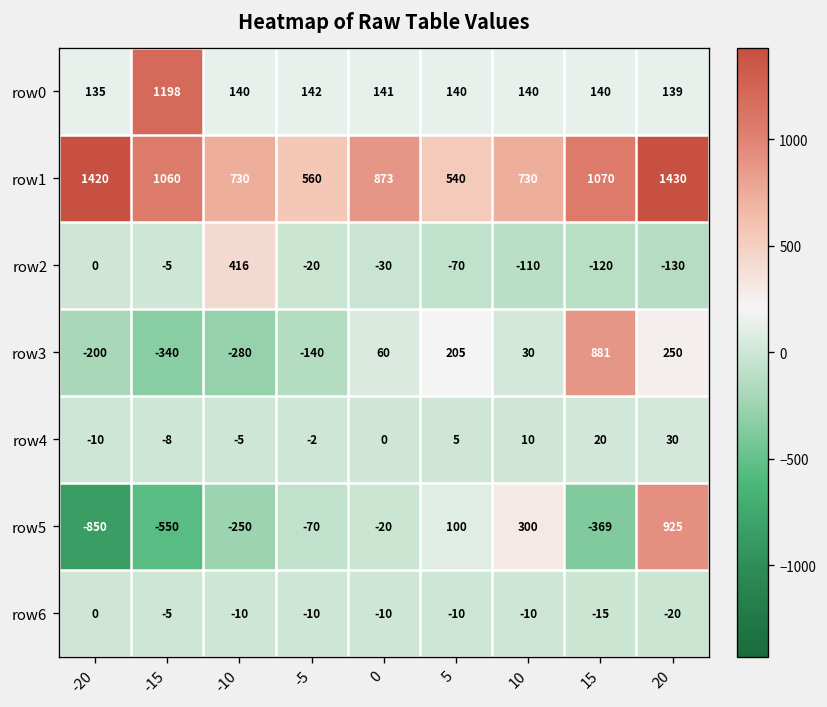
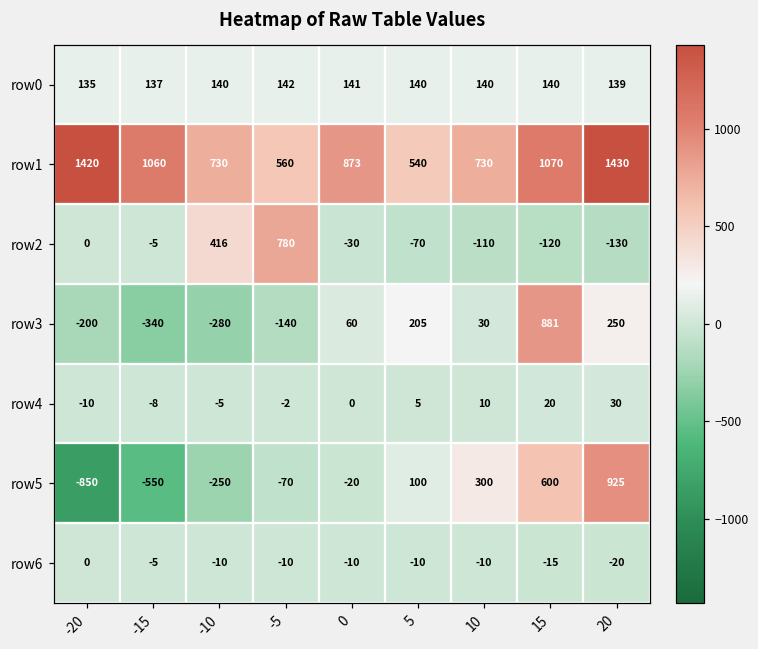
  {
    "row0": {
      "-20": 135,
-     "-15": 1198,
+     "-15": 137,
      "-10": 140,
      "-5": 142,
      "0": 141,
      "5": 140,
      "10": 140,
      "15": 140,
      "20": 139
    },
    "row1": {
      "-20": 1420,
      "-15": 1060,
      "-10": 730,
      "-5": 560,
      "0": 873,
      "5": 540,
      "10": 730,
      "15": 1070,
      "20": 1430
    },
    "row2": {
      "-20": 0,
      "-15": -5,
      "-10": 416,
-     "-5": -20,
+     "-5": 780,
      "0": -30,
      "5": -70,
      "10": -110,
      "15": -120,
      "20": -130
    },
    "row3": {
      "-20": -200,
      "-15": -340,
      "-10": -280,
      "-5": -140,
      "0": 60,
      "5": 205,
      "10": 30,
      "15": 881,
      "20": 250
    },
    "row4": {
      "-20": -10,
      "-15": -8,
      "-10": -5,
      "-5": -2,
      "0": 0,
      "5": 5,
      "10": 10,
      "15": 20,
      "20": 30
    },
    "row5": {
      "-20": -850,
      "-15": -550,
      "-10": -250,
      "-5": -70,
      "0": -20,
      "5": 100,
      "10": 300,
-     "15": -369,
+     "15": 600,
      "20": 925
    },
    "row6": {
      "-20": 0,
      "-15": -5,
      "-10": -10,
      "-5": -10,
      "0": -10,
      "5": -10,
      "10": -10,
      "15": -15,
      "20": -20
    }
  }
